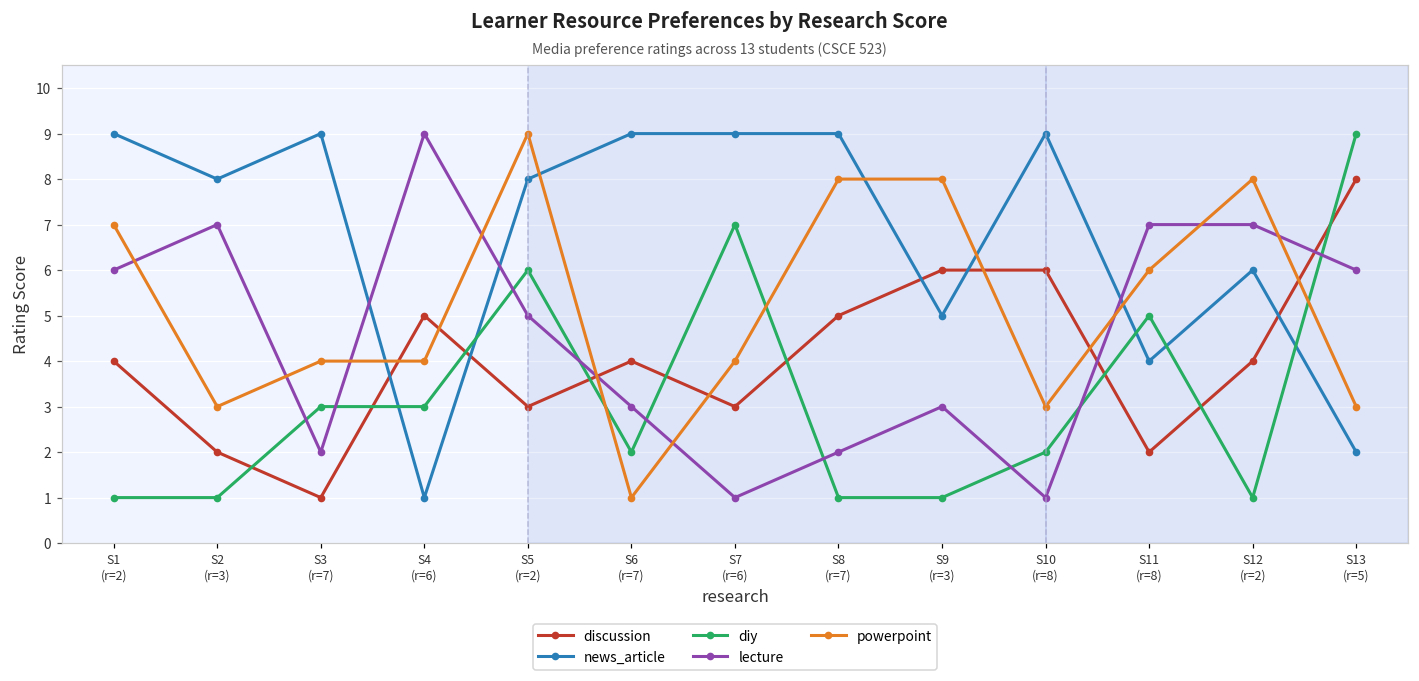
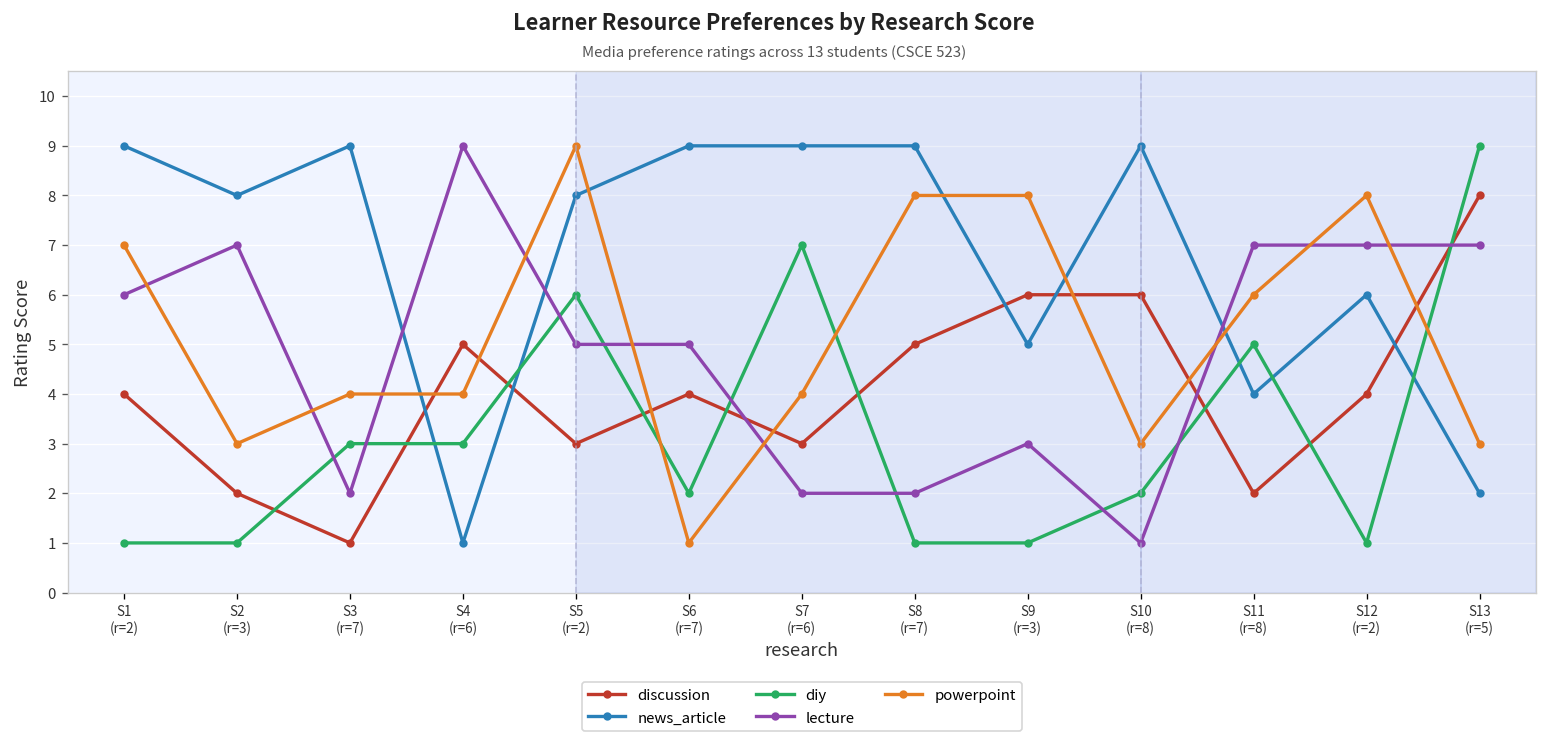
  {
    "discussion": {
      "S1 (r=2)": 4,
      "S2 (r=3)": 2,
      "S3 (r=7)": 1,
      "S4 (r=6)": 5,
      "S5 (r=2)": 3,
      "S6 (r=7)": 4,
      "S7 (r=6)": 3,
      "S8 (r=7)": 5,
      "S9 (r=3)": 6,
      "S10 (r=8)": 6,
      "S11 (r=8)": 2,
      "S12 (r=2)": 4,
      "S13 (r=5)": 8
    },
    "news_article": {
      "S1 (r=2)": 9,
      "S2 (r=3)": 8,
      "S3 (r=7)": 9,
      "S4 (r=6)": 1,
      "S5 (r=2)": 8,
      "S6 (r=7)": 9,
      "S7 (r=6)": 9,
      "S8 (r=7)": 9,
      "S9 (r=3)": 5,
      "S10 (r=8)": 9,
      "S11 (r=8)": 4,
      "S12 (r=2)": 6,
      "S13 (r=5)": 2
    },
    "diy": {
      "S1 (r=2)": 1,
      "S2 (r=3)": 1,
      "S3 (r=7)": 3,
      "S4 (r=6)": 3,
      "S5 (r=2)": 6,
      "S6 (r=7)": 2,
      "S7 (r=6)": 7,
      "S8 (r=7)": 1,
      "S9 (r=3)": 1,
      "S10 (r=8)": 2,
      "S11 (r=8)": 5,
      "S12 (r=2)": 1,
      "S13 (r=5)": 9
    },
    "lecture": {
      "S1 (r=2)": 6,
      "S2 (r=3)": 7,
      "S3 (r=7)": 2,
      "S4 (r=6)": 9,
      "S5 (r=2)": 5,
-     "S6 (r=7)": 3,
-     "S7 (r=6)": 1,
+     "S6 (r=7)": 5,
+     "S7 (r=6)": 2,
      "S8 (r=7)": 2,
      "S9 (r=3)": 3,
      "S10 (r=8)": 1,
      "S11 (r=8)": 7,
      "S12 (r=2)": 7,
-     "S13 (r=5)": 6
+     "S13 (r=5)": 7
    },
    "powerpoint": {
      "S1 (r=2)": 7,
      "S2 (r=3)": 3,
      "S3 (r=7)": 4,
      "S4 (r=6)": 4,
      "S5 (r=2)": 9,
      "S6 (r=7)": 1,
      "S7 (r=6)": 4,
      "S8 (r=7)": 8,
      "S9 (r=3)": 8,
      "S10 (r=8)": 3,
      "S11 (r=8)": 6,
      "S12 (r=2)": 8,
      "S13 (r=5)": 3
    }
  }
